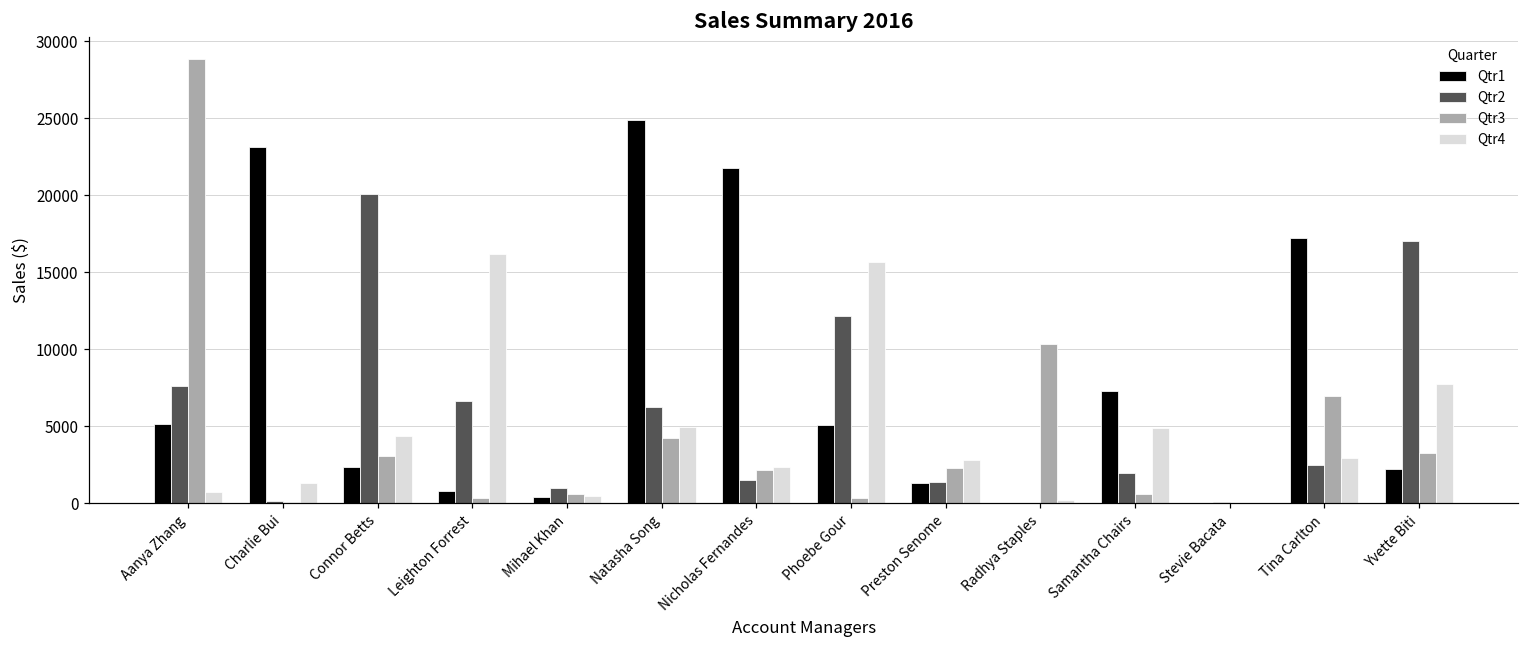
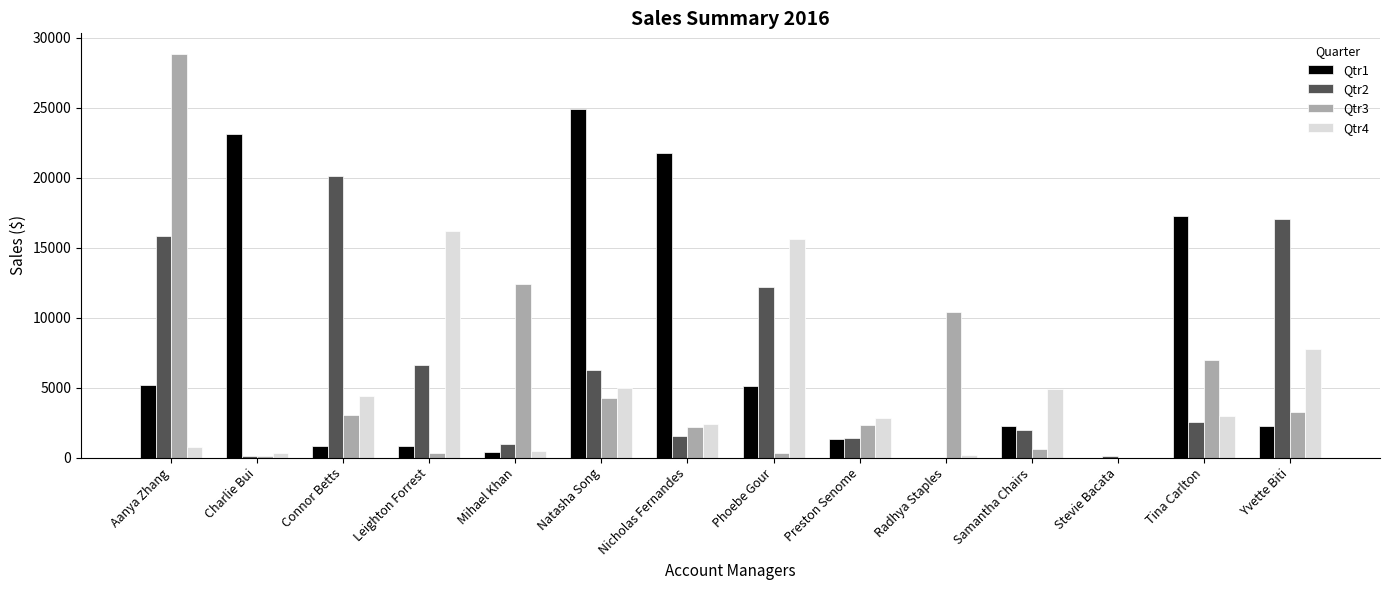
  {
    "Qtr1": {
      "Aanya Zhang": 5200,
      "Charlie Bui": 23100,
-     "Connor Betts": 2300,
+     "Connor Betts": 900,
      "Leighton Forrest": 800,
      "Mihael Khan": 400,
      "Natasha Song": 24900,
      "Nicholas Fernandes": 21800,
      "Phoebe Gour": 5100,
      "Preston Senome": 1300,
      "Radhya Staples": 0,
-     "Samantha Chairs": 7300,
+     "Samantha Chairs": 2200,
      "Stevie Bacata": 0,
      "Tina Carlton": 17200,
      "Yvette Biti": 2300
    },
    "Qtr2": {
-     "Aanya Zhang": 7600,
+     "Aanya Zhang": 15800,
      "Connor Betts": 20100,
      "Leighton Forrest": 6600,
      "Mihael Khan": 1000,
      "Natasha Song": 6300,
      "Nicholas Fernandes": 1500,
      "Phoebe Gour": 12200,
      "Preston Senome": 1400,
      "Samantha Chairs": 2000,
      "Tina Carlton": 2500,
      "Yvette Biti": 17000
    },
    "Qtr3": {
      "Aanya Zhang": 28900,
      "Connor Betts": 3100,
      "Leighton Forrest": 300,
-     "Mihael Khan": 600,
+     "Mihael Khan": 12400,
      "Natasha Song": 4300,
      "Nicholas Fernandes": 2200,
      "Phoebe Gour": 400,
      "Preston Senome": 2300,
      "Radhya Staples": 10400,
      "Samantha Chairs": 600,
      "Stevie Bacata": 0,
      "Tina Carlton": 7000,
      "Yvette Biti": 3300
    },
    "Qtr4": {
      "Aanya Zhang": 700,
-     "Charlie Bui": 1300,
+     "Charlie Bui": 400,
      "Connor Betts": 4400,
      "Leighton Forrest": 16200,
      "Mihael Khan": 500,
      "Natasha Song": 5000,
      "Nicholas Fernandes": 2400,
      "Phoebe Gour": 15700,
      "Preston Senome": 2800,
      "Radhya Staples": 200,
      "Samantha Chairs": 4900,
      "Stevie Bacata": 0,
      "Tina Carlton": 3000,
      "Yvette Biti": 7700
    }
  }
